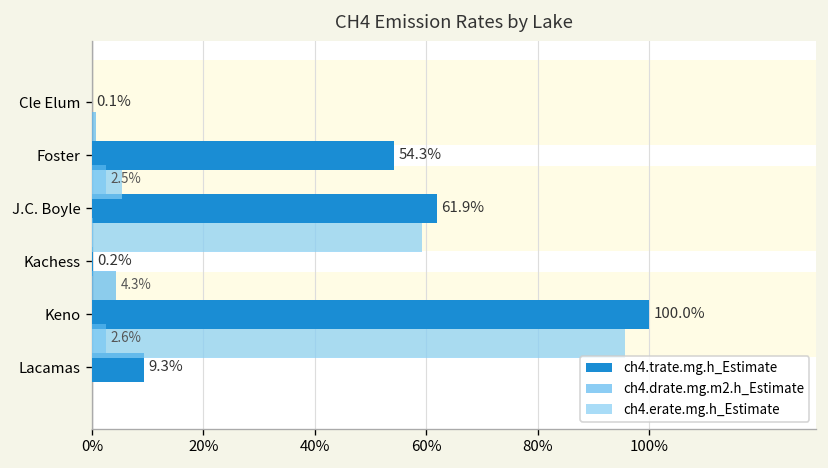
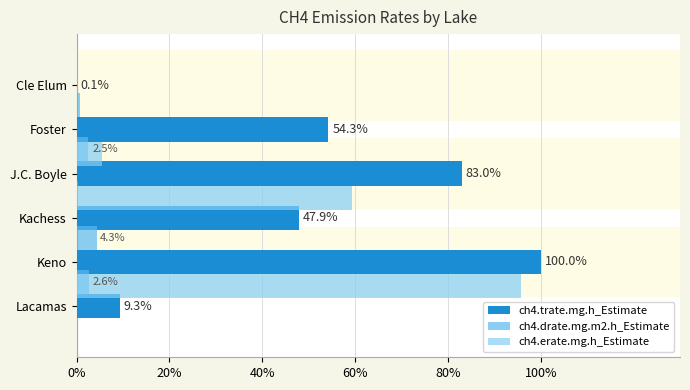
  {
    "ch4.trate.mg.h_Estimate": {
      "Cle Elum": "0.1%",
      "Foster": "54.3%",
-     "J.C. Boyle": "61.9%",
-     "Kachess": "0.2%",
+     "J.C. Boyle": "83.0%",
+     "Kachess": "47.9%",
      "Keno": "100.0%",
      "Lacamas": "9.3%"
    }
  }
